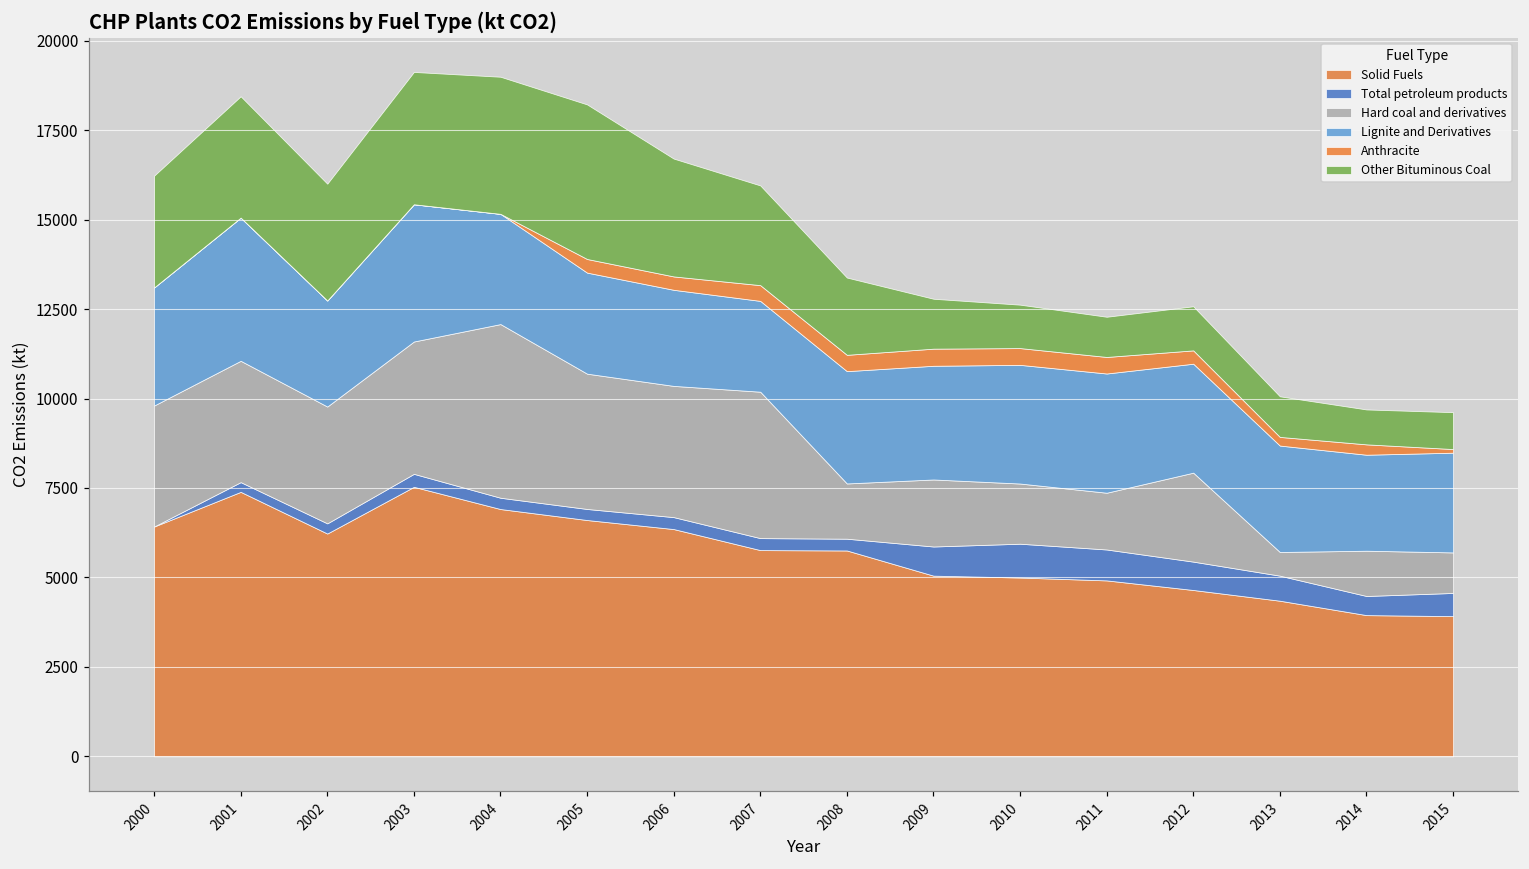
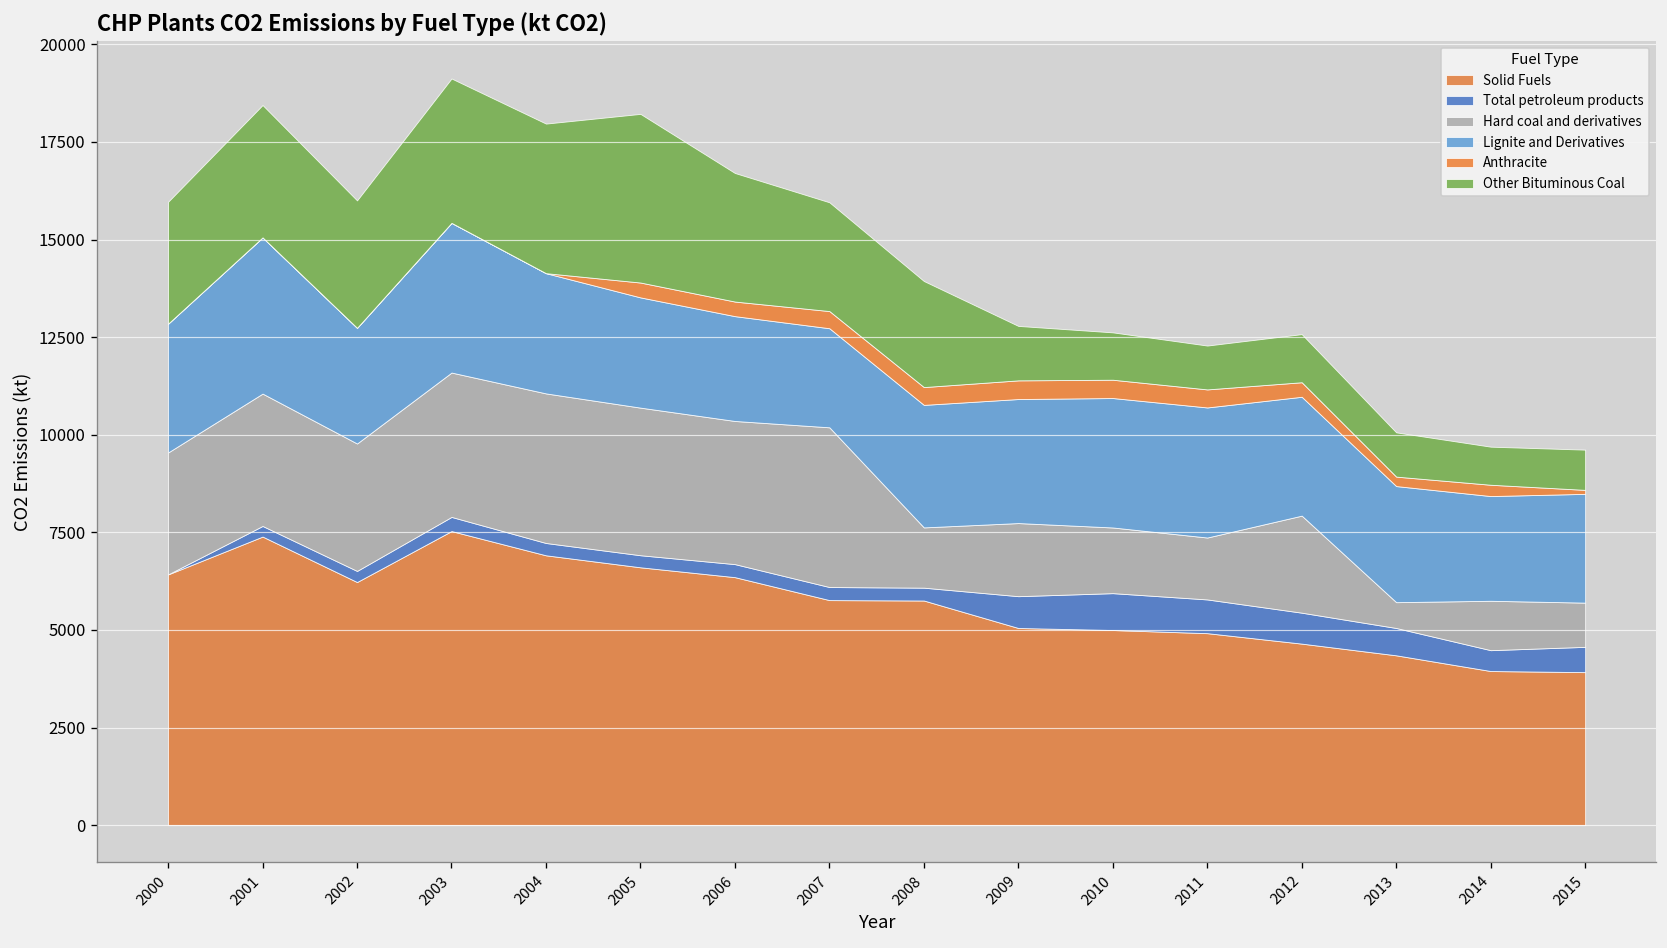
  {
    "Hard coal and derivatives": {
-     "2000": 3400,
+     "2000": 3100,
      "2001": 3400,
      "2002": 3300,
      "2003": 3700,
-     "2004": 4900,
+     "2004": 3800,
      "2005": 3800,
      "2006": 3700,
      "2007": 4100,
      "2008": 1500,
      "2009": 1900,
      "2010": 1700,
      "2011": 1600,
      "2012": 2500,
      "2013": 700,
      "2014": 1300,
      "2015": 1100
    },
    "Other Bituminous Coal": {
      "2000": 3100,
      "2001": 3400,
      "2002": 3300,
      "2003": 3700,
      "2004": 3800,
      "2005": 4300,
      "2006": 3300,
      "2007": 2800,
-     "2008": 2200,
+     "2008": 2700,
      "2009": 1400,
      "2010": 1200,
      "2011": 1100,
      "2012": 1200,
      "2013": 1100,
      "2014": 1000,
      "2015": 1000
    }
  }
